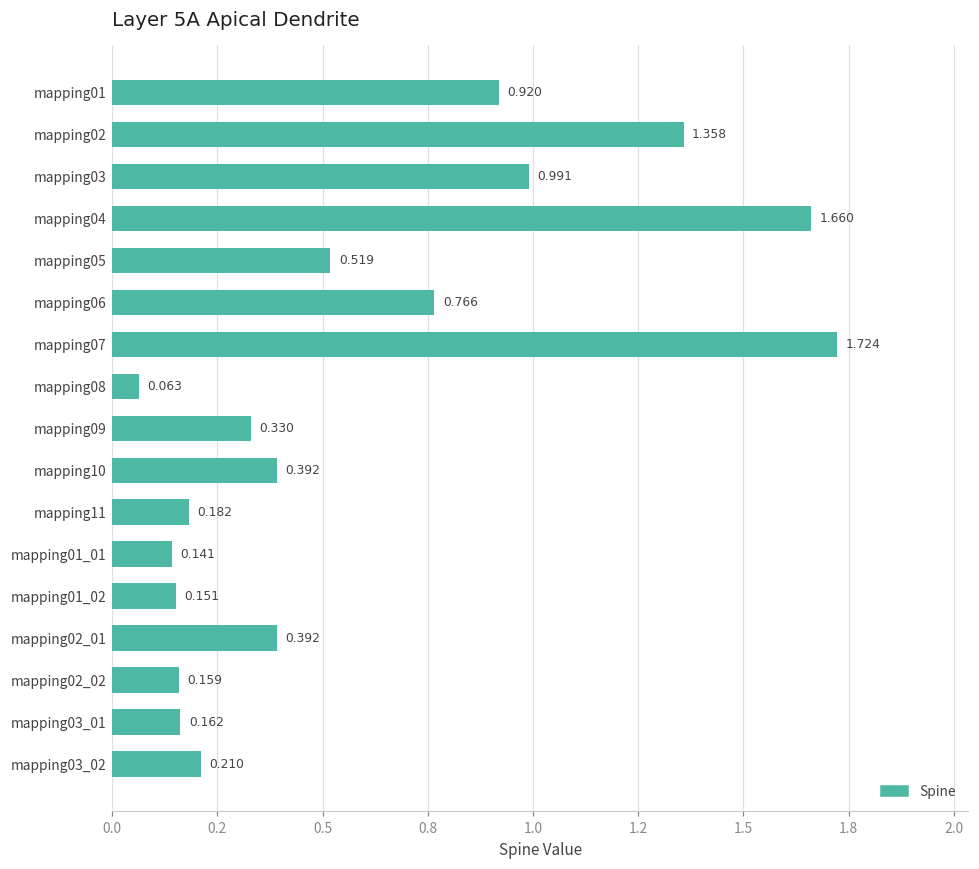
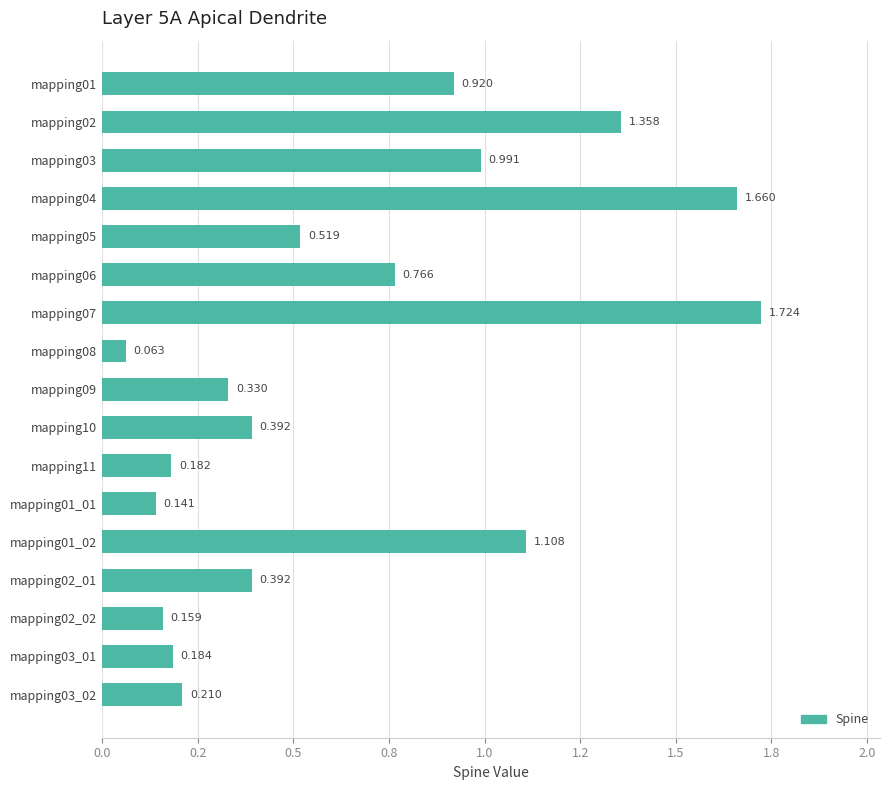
  {
    "mapping01": 0.920,
    "mapping02": 1.358,
    "mapping03": 0.991,
    "mapping04": 1.660,
    "mapping05": 0.519,
    "mapping06": 0.766,
    "mapping07": 1.724,
    "mapping08": 0.063,
    "mapping09": 0.330,
    "mapping10": 0.392,
    "mapping11": 0.182,
    "mapping01_01": 0.141,
-   "mapping01_02": 0.151,
+   "mapping01_02": 1.108,
    "mapping02_01": 0.392,
    "mapping02_02": 0.159,
-   "mapping03_01": 0.162,
+   "mapping03_01": 0.184,
    "mapping03_02": 0.210
  }
